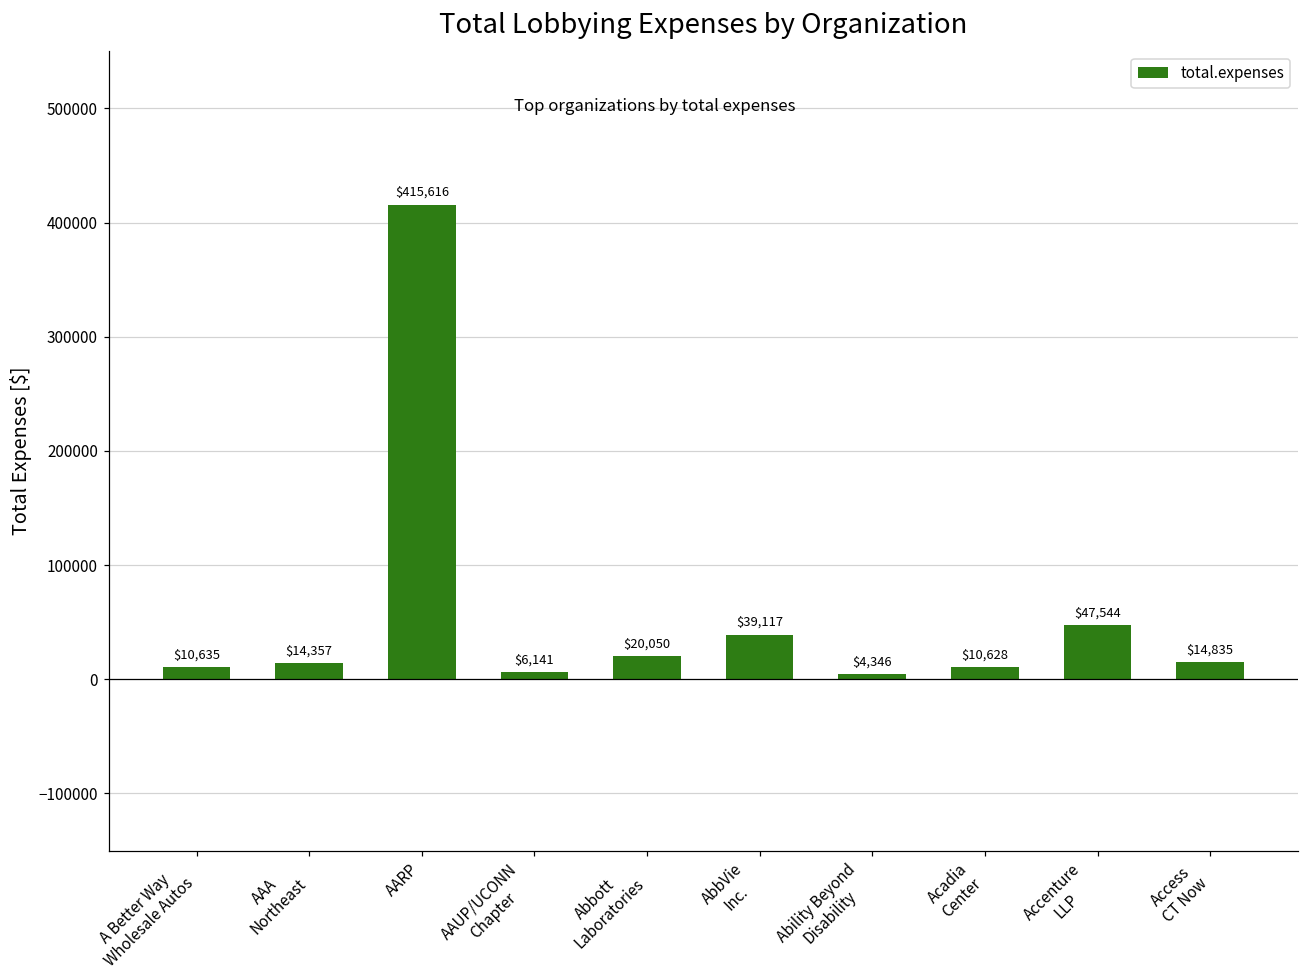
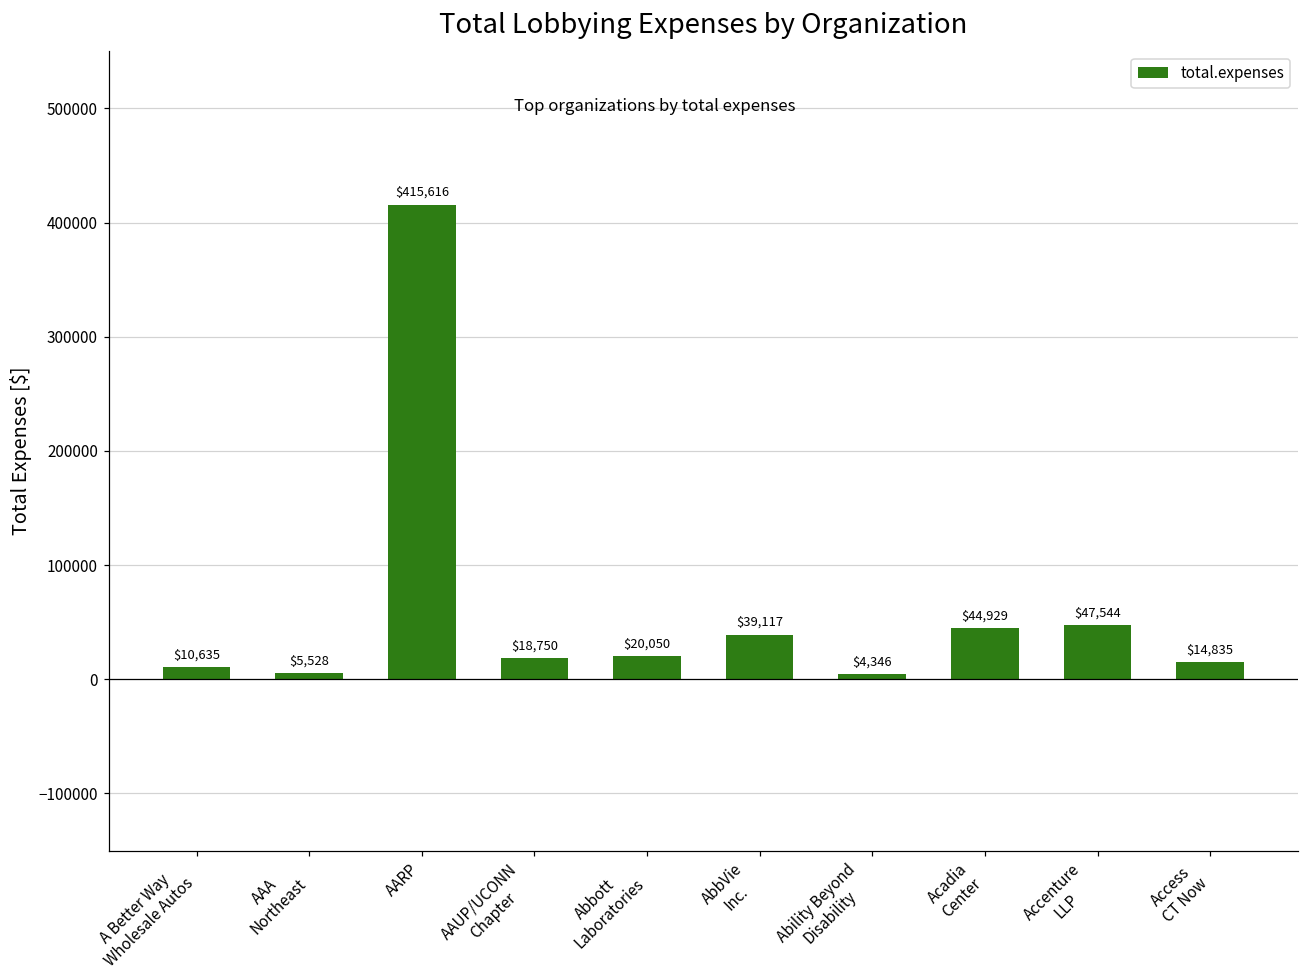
  {
    "A Better Way Wholesale Autos": "$10,635",
-   "AAA Northeast": "$14,357",
+   "AAA Northeast": "$5,528",
    "AARP": "$415,616",
-   "AAUP/UCONN Chapter": "$6,141",
+   "AAUP/UCONN Chapter": "$18,750",
    "Abbott Laboratories": "$20,050",
    "AbbVie Inc.": "$39,117",
    "Ability Beyond Disability": "$4,346",
-   "Acadia Center": "$10,628",
+   "Acadia Center": "$44,929",
    "Accenture LLP": "$47,544",
    "Access CT Now": "$14,835"
  }
